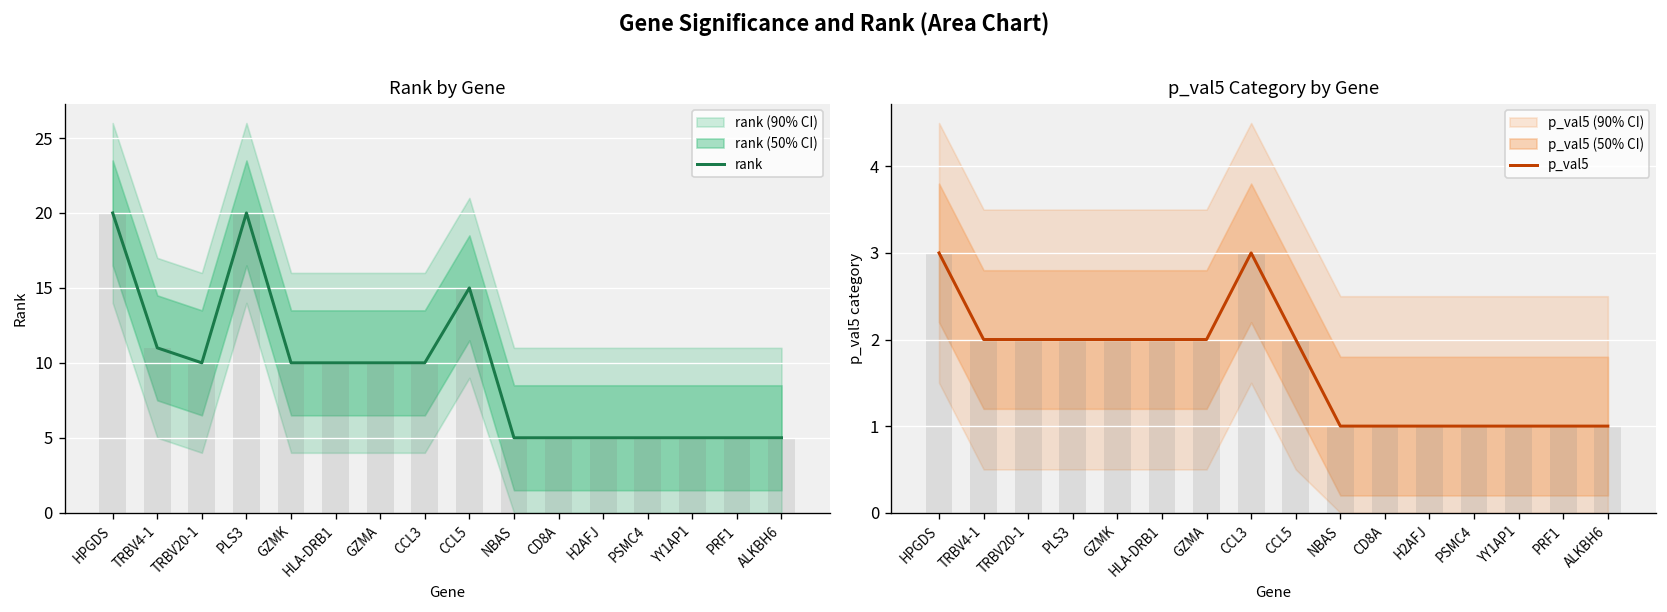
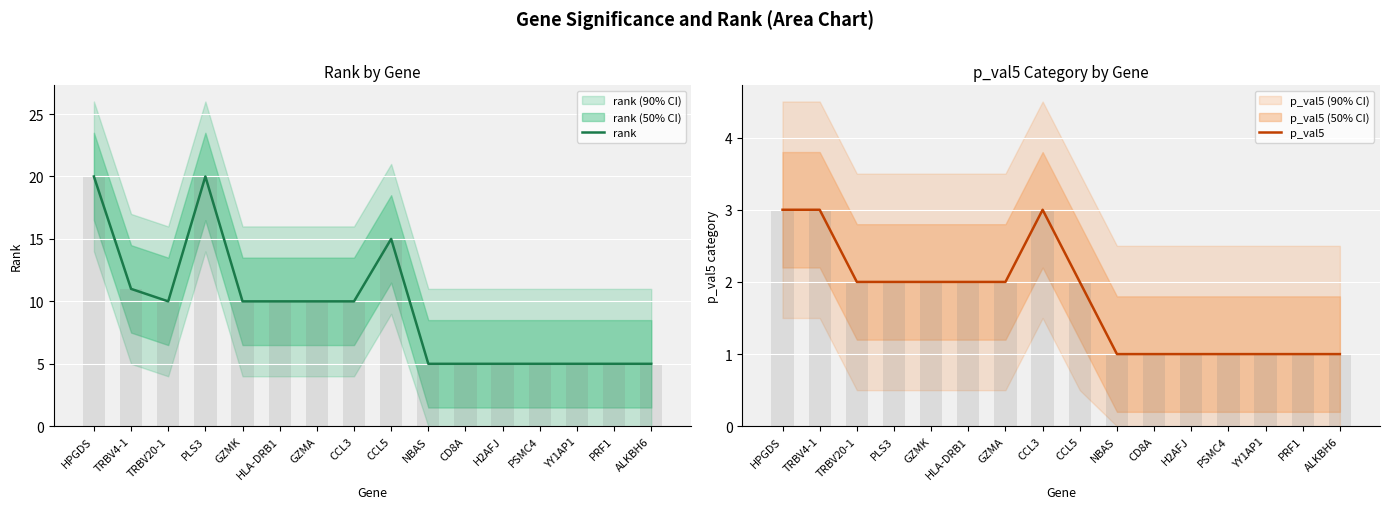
  {
    "Rank by Gene": {
      "rank": {
        "HPGDS": 20.0,
        "TRBV4-1": 11.0,
        "TRBV20-1": 10.0,
        "PLS3": 20.0,
        "GZMK": 10.0,
        "HLA-DRB1": 10.0,
        "GZMA": 10.0,
        "CCL3": 10.0,
        "CCL5": 15.0,
        "NBAS": 5.0,
        "CD8A": 5.0,
        "H2AFJ": 5.0,
        "PSMC4": 5.0,
        "YY1AP1": 5.0,
        "PRF1": 5.0,
        "ALKBH6": 5.0
      }
    },
    "p_val5 Category by Gene": {
      "p_val5": {
        "HPGDS": 3,
-       "TRBV4-1": 2,
+       "TRBV4-1": 3,
        "TRBV20-1": 2,
        "PLS3": 2,
        "GZMK": 2,
        "HLA-DRB1": 2,
        "GZMA": 2,
        "CCL3": 3,
        "CCL5": 2,
        "NBAS": 1,
        "CD8A": 1,
        "H2AFJ": 1,
        "PSMC4": 1,
        "YY1AP1": 1,
        "PRF1": 1,
        "ALKBH6": 1
      }
    }
  }
